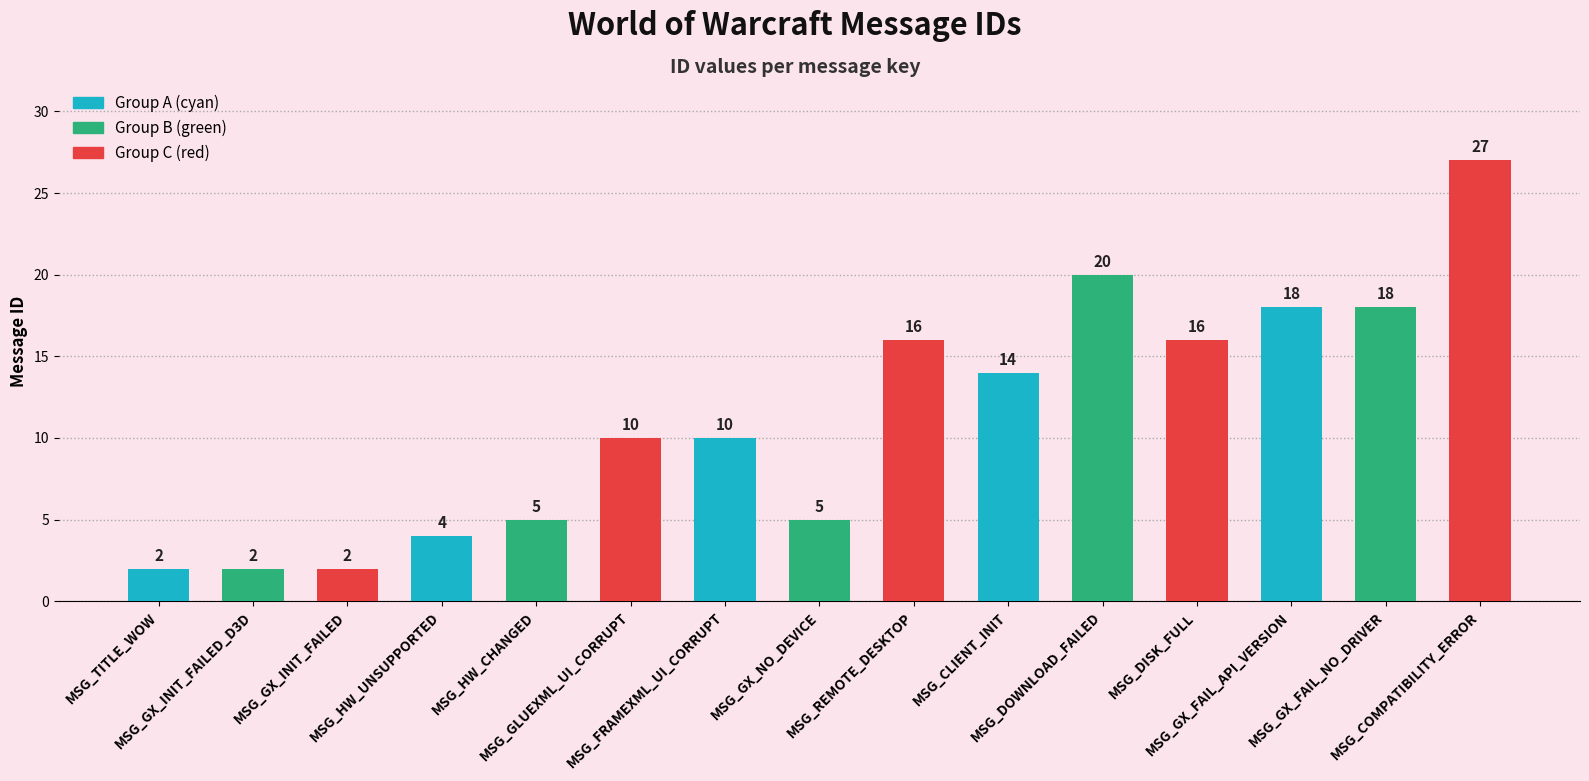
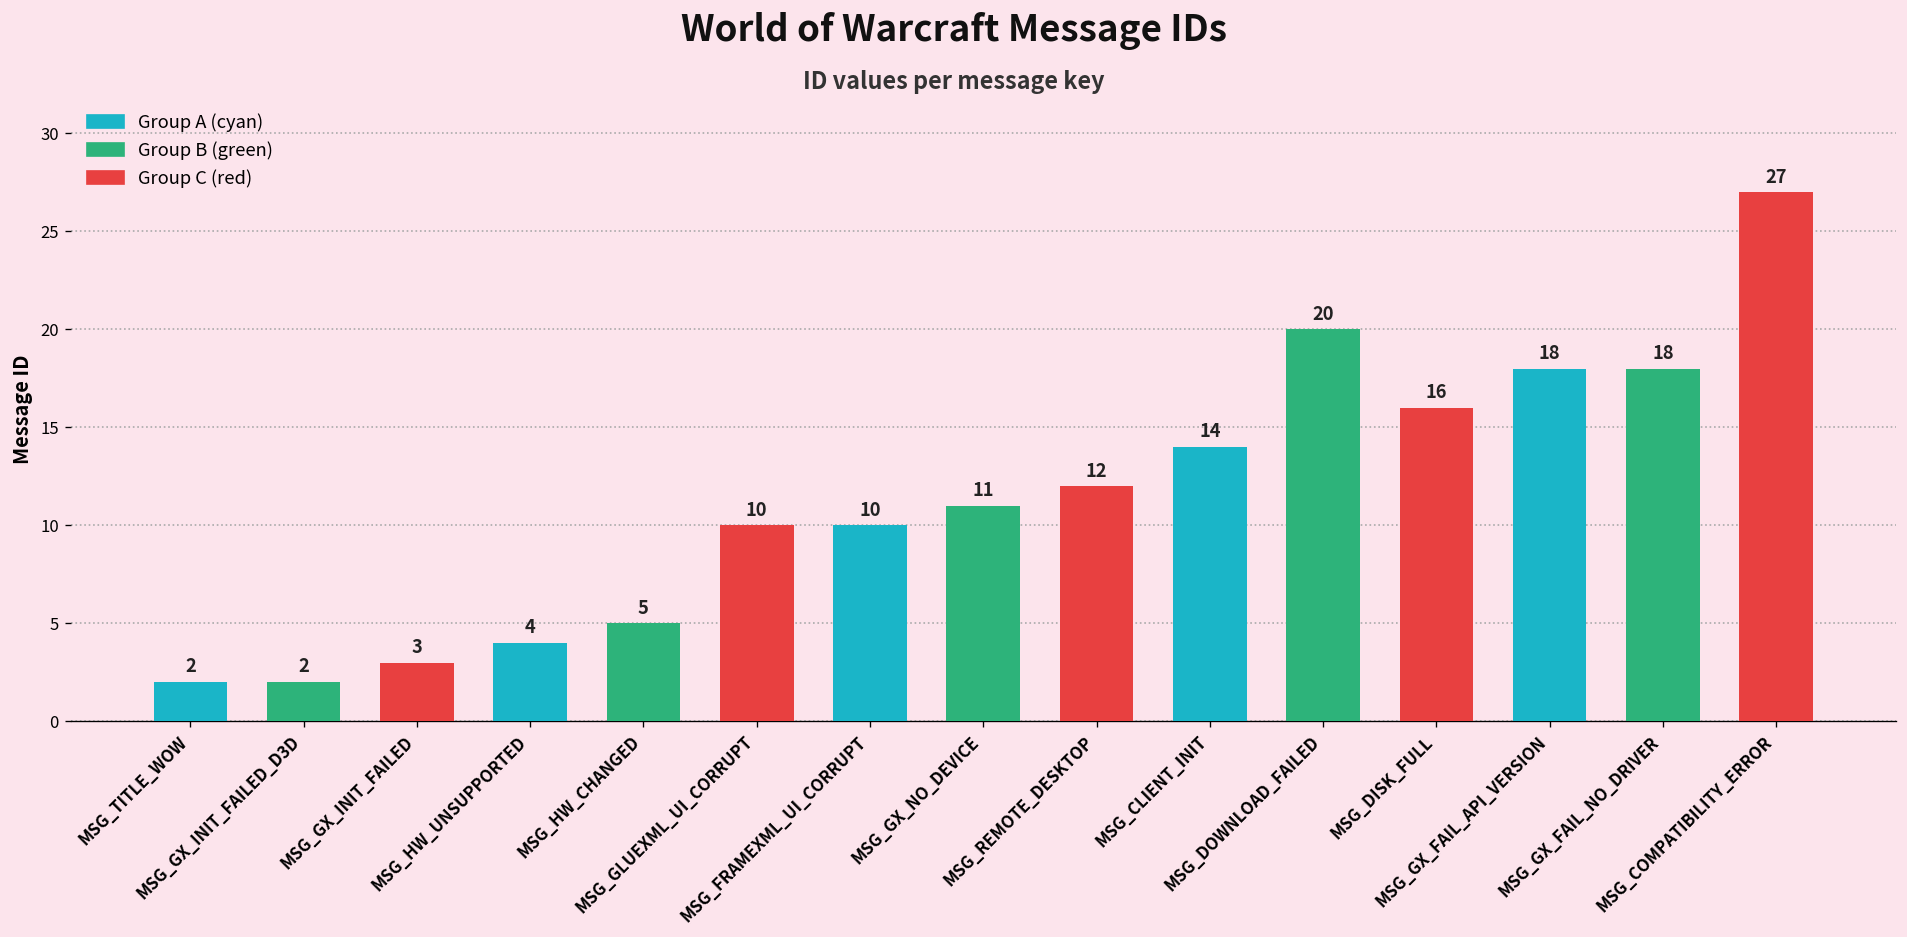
  {
    "MSG_TITLE_WOW": 2,
    "MSG_GX_INIT_FAILED_D3D": 2,
-   "MSG_GX_INIT_FAILED": 2,
+   "MSG_GX_INIT_FAILED": 3,
    "MSG_HW_UNSUPPORTED": 4,
    "MSG_HW_CHANGED": 5,
    "MSG_GLUEXML_UI_CORRUPT": 10,
    "MSG_FRAMEXML_UI_CORRUPT": 10,
-   "MSG_GX_NO_DEVICE": 5,
-   "MSG_REMOTE_DESKTOP": 16,
+   "MSG_GX_NO_DEVICE": 11,
+   "MSG_REMOTE_DESKTOP": 12,
    "MSG_CLIENT_INIT": 14,
    "MSG_DOWNLOAD_FAILED": 20,
    "MSG_DISK_FULL": 16,
    "MSG_GX_FAIL_API_VERSION": 18,
    "MSG_GX_FAIL_NO_DRIVER": 18,
    "MSG_COMPATIBILITY_ERROR": 27
  }
